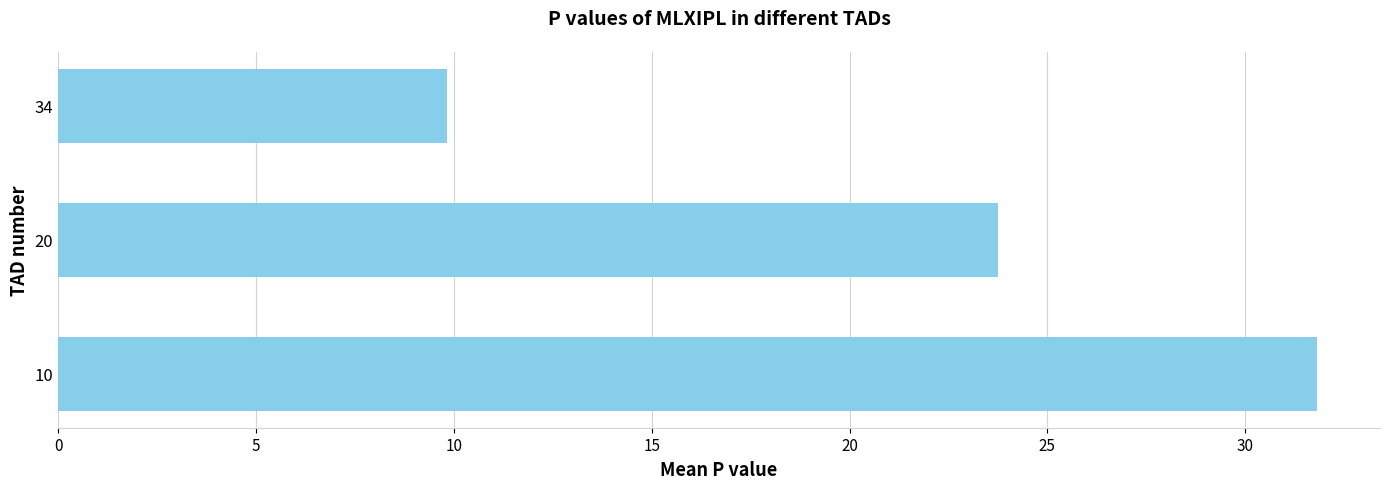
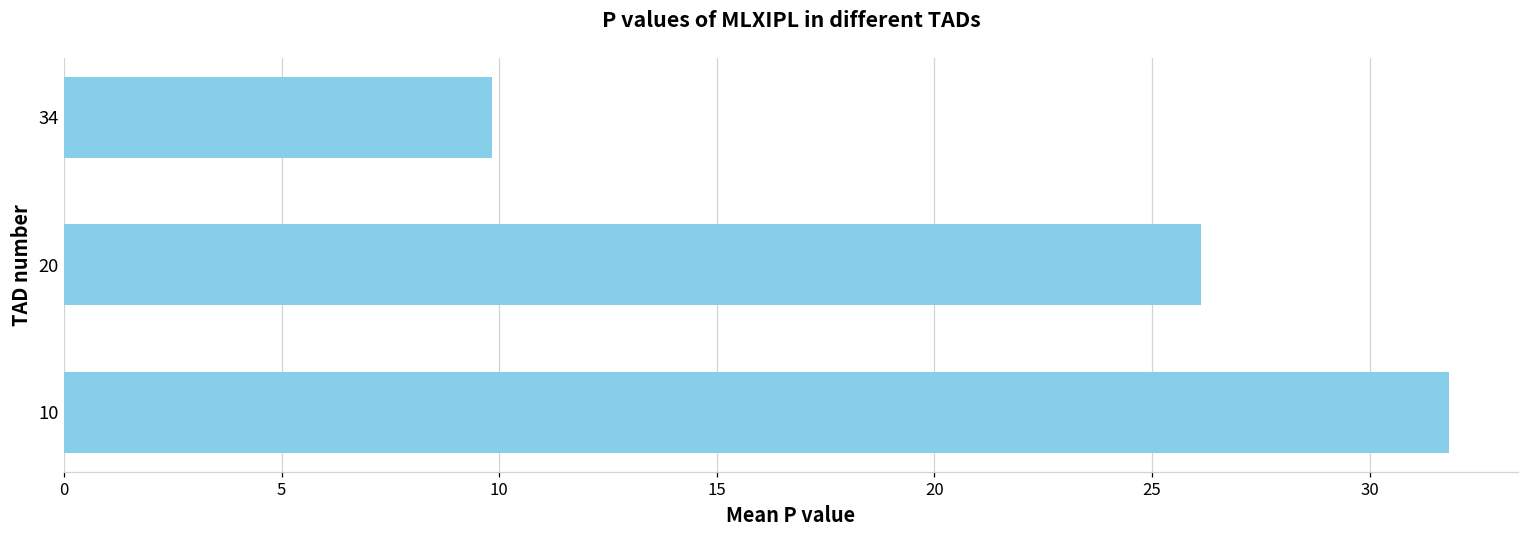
  {
    "34": 9.8,
-   "20": 23.8,
+   "20": 26.1,
    "10": 31.8
  }
